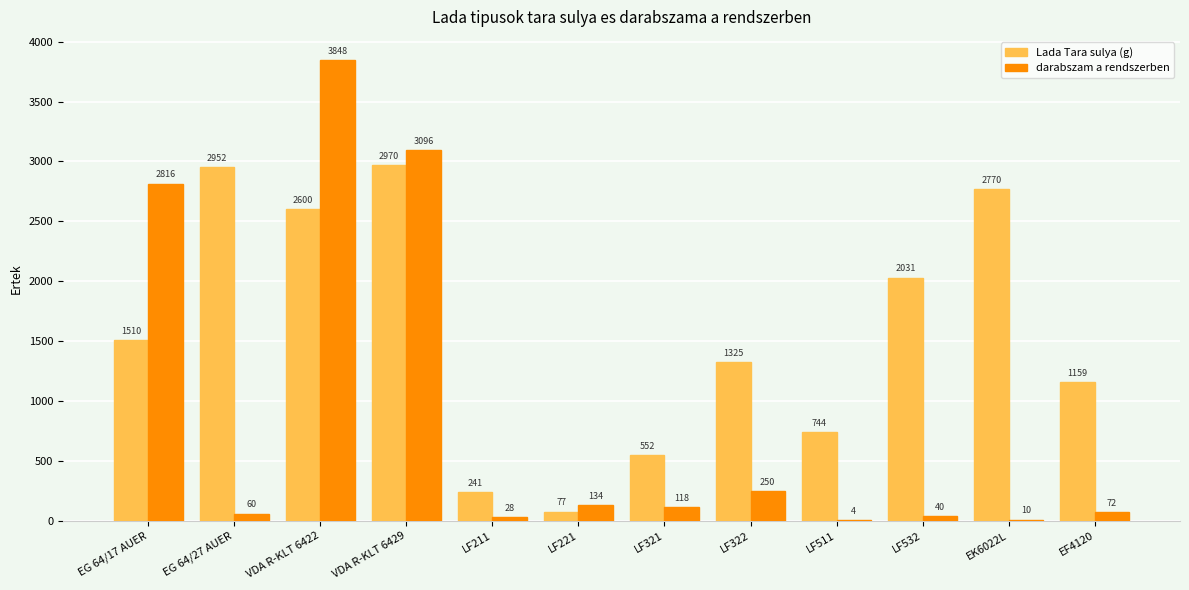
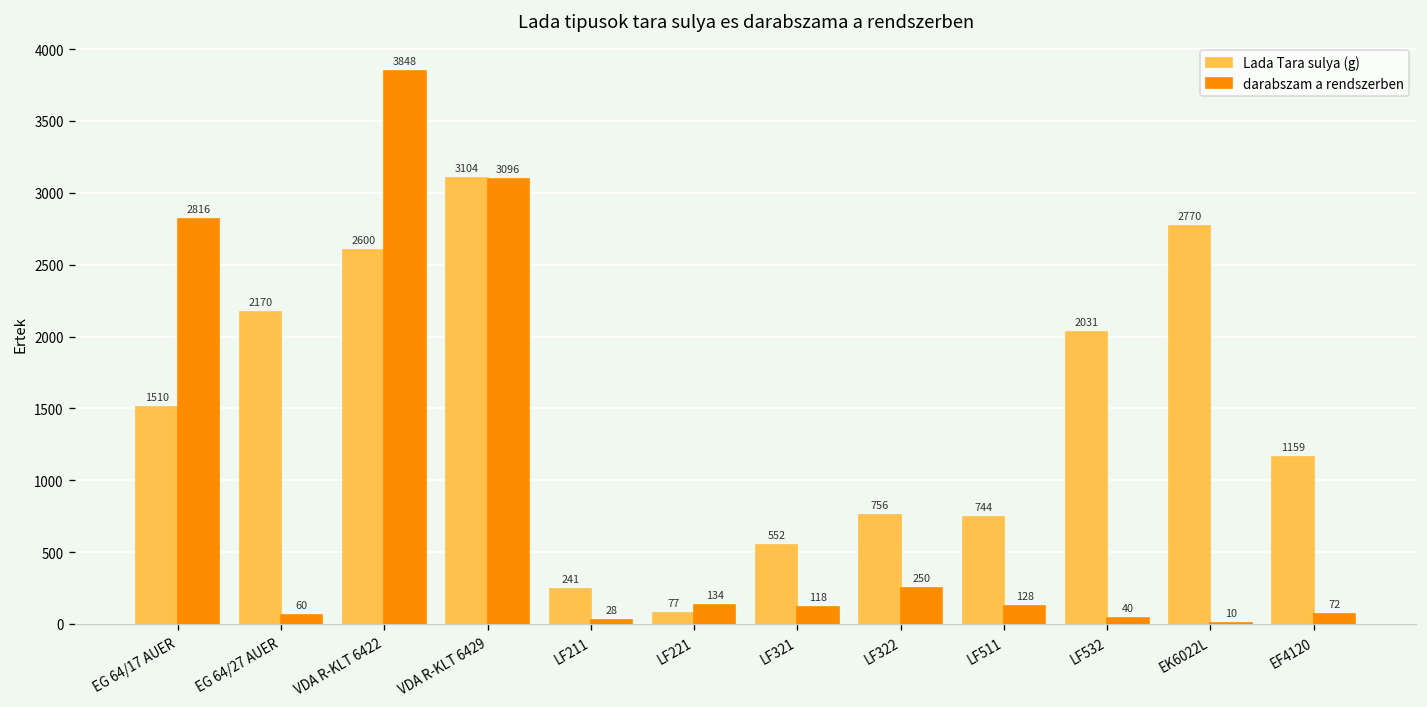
  {
    "Lada Tara sulya (g)": {
      "EG 64/17 AUER": 1510,
-     "EG 64/27 AUER": 2952,
+     "EG 64/27 AUER": 2170,
      "VDA R-KLT 6422": 2600,
-     "VDA R-KLT 6429": 2970,
+     "VDA R-KLT 6429": 3104,
      "LF211": 241,
      "LF221": 77,
      "LF321": 552,
-     "LF322": 1325,
+     "LF322": 756,
      "LF511": 744,
      "LF532": 2031,
      "EK6022L": 2770,
      "EF4120": 1159
    },
    "darabszam a rendszerben": {
      "EG 64/17 AUER": 2816,
      "EG 64/27 AUER": 60,
      "VDA R-KLT 6422": 3848,
      "VDA R-KLT 6429": 3096,
      "LF211": 28,
      "LF221": 134,
      "LF321": 118,
      "LF322": 250,
-     "LF511": 4,
+     "LF511": 128,
      "LF532": 40,
      "EK6022L": 10,
      "EF4120": 72
    }
  }
